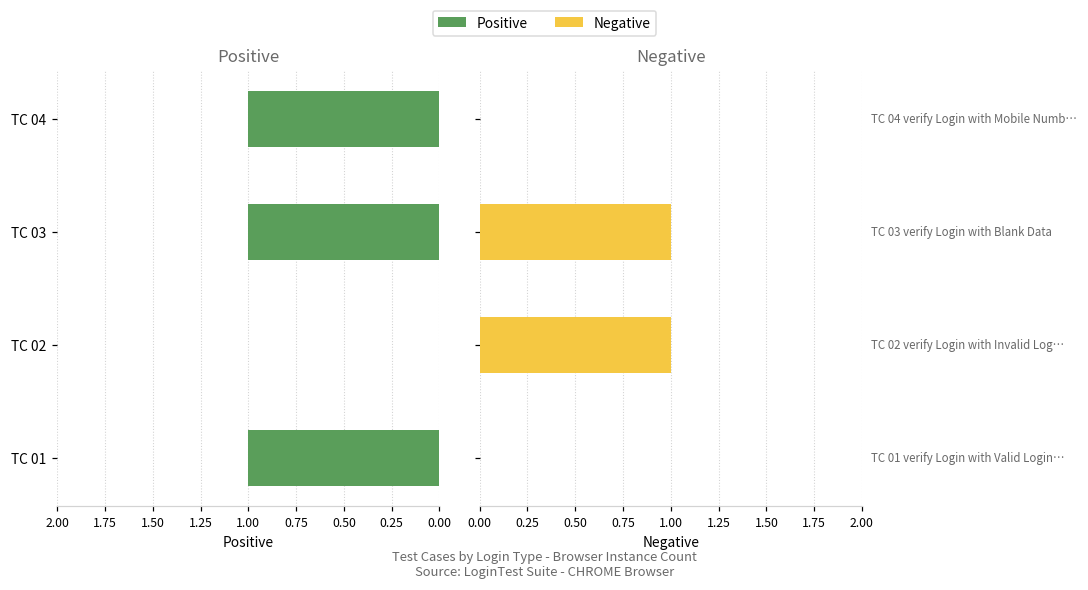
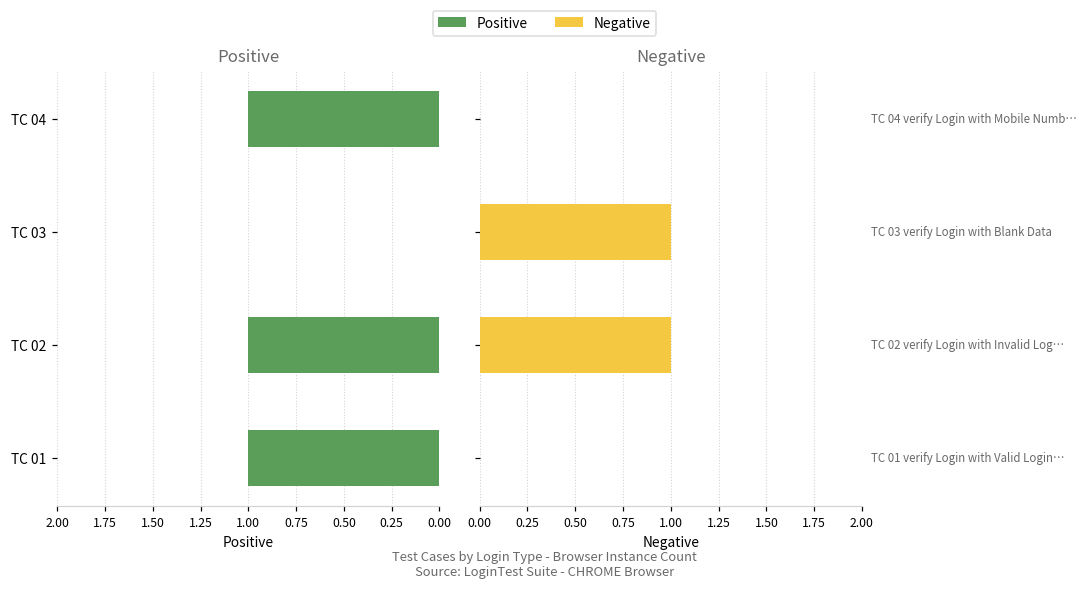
  {
    "Positive": {
      "TC 04": 1,
-     "TC 03": 1,
-     "TC 02": 0,
+     "TC 03": 0,
+     "TC 02": 1,
      "TC 01": 1
    }
  }
